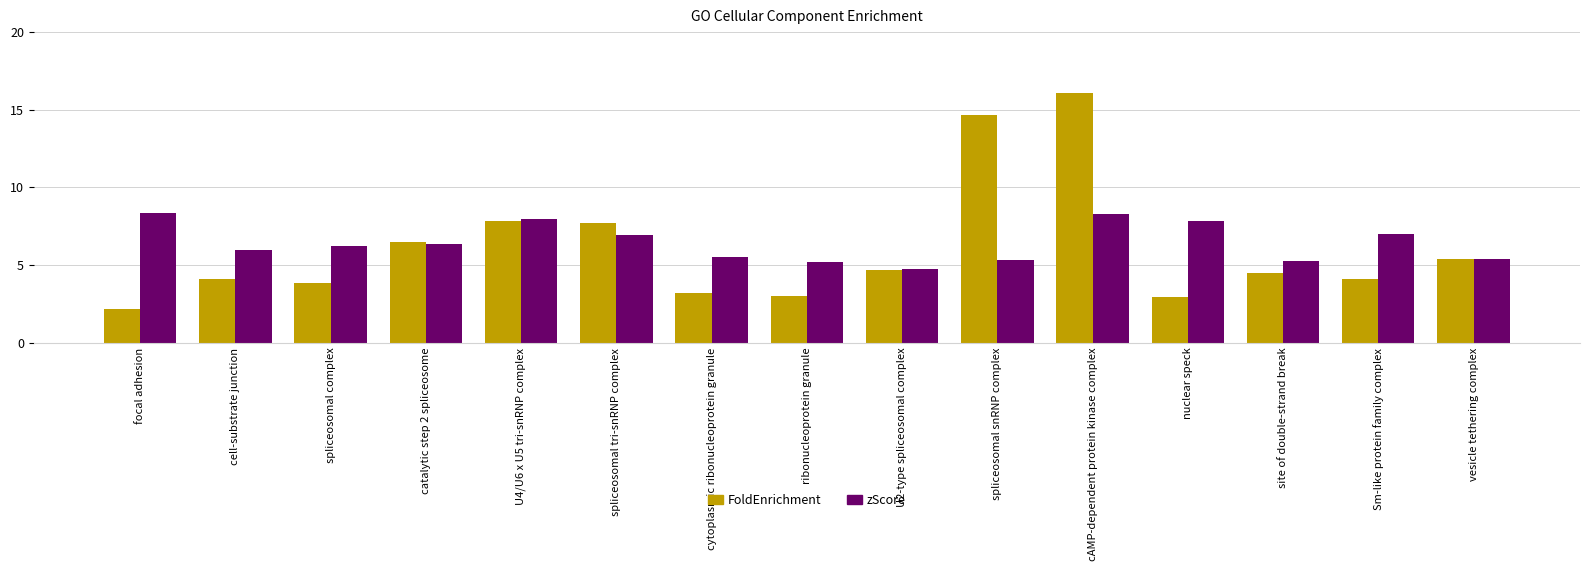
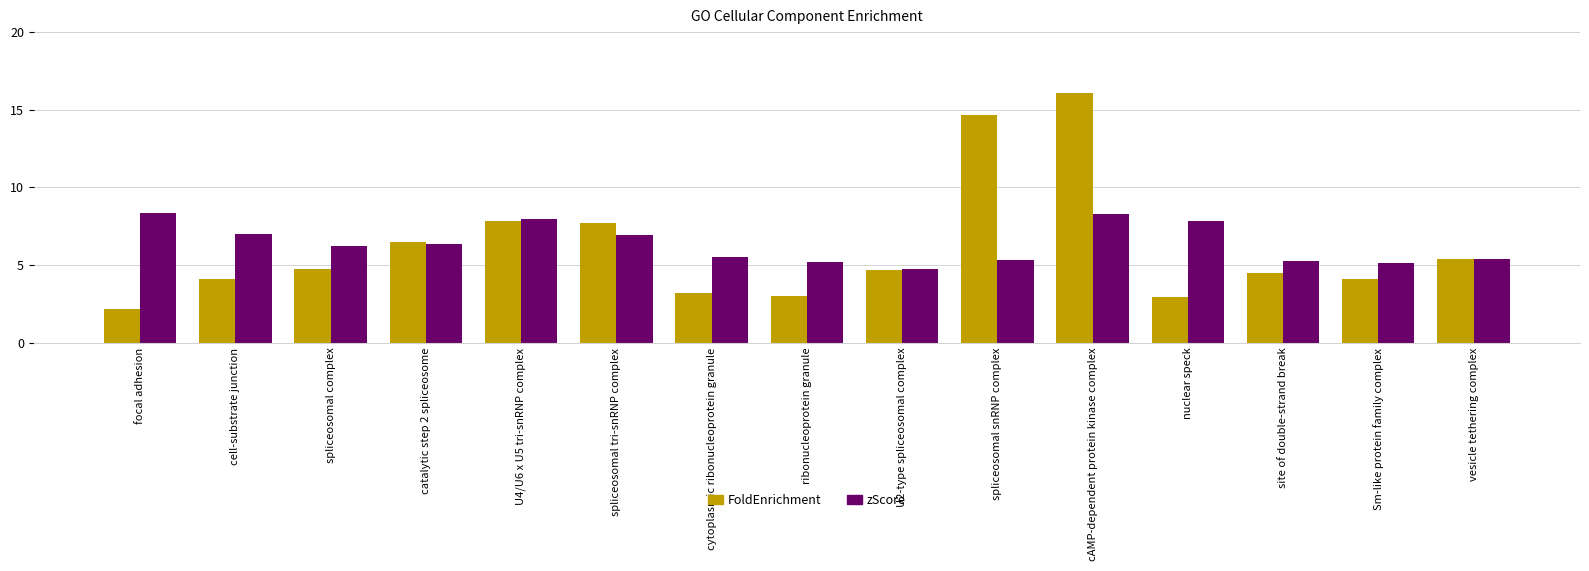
  {
    "FoldEnrichment": {
      "focal adhesion": 2.1,
      "cell-substrate junction": 4.1,
-     "spliceosomal complex": 3.8,
+     "spliceosomal complex": 4.7,
      "catalytic step 2 spliceosome": 6.5,
      "U4/U6 x U5 tri-snRNP complex": 7.9,
      "spliceosomal tri-snRNP complex": 7.7,
      "cytoplasmic ribonucleoprotein granule": 3.2,
      "ribonucleoprotein granule": 3.0,
      "U2-type spliceosomal complex": 4.7,
      "spliceosomal snRNP complex": 14.7,
      "cAMP-dependent protein kinase complex": 16.1,
      "nuclear speck": 3.0,
      "site of double-strand break": 4.5,
      "Sm-like protein family complex": 4.1,
      "vesicle tethering complex": 5.4
    },
    "zScore": {
      "focal adhesion": 8.3,
-     "cell-substrate junction": 5.9,
+     "cell-substrate junction": 7.0,
      "spliceosomal complex": 6.2,
      "catalytic step 2 spliceosome": 6.4,
      "U4/U6 x U5 tri-snRNP complex": 7.9,
      "spliceosomal tri-snRNP complex": 6.9,
      "cytoplasmic ribonucleoprotein granule": 5.5,
      "ribonucleoprotein granule": 5.2,
      "U2-type spliceosomal complex": 4.7,
      "spliceosomal snRNP complex": 5.3,
      "cAMP-dependent protein kinase complex": 8.3,
      "nuclear speck": 7.9,
      "site of double-strand break": 5.3,
-     "Sm-like protein family complex": 7.0,
+     "Sm-like protein family complex": 5.1,
      "vesicle tethering complex": 5.4
    }
  }
